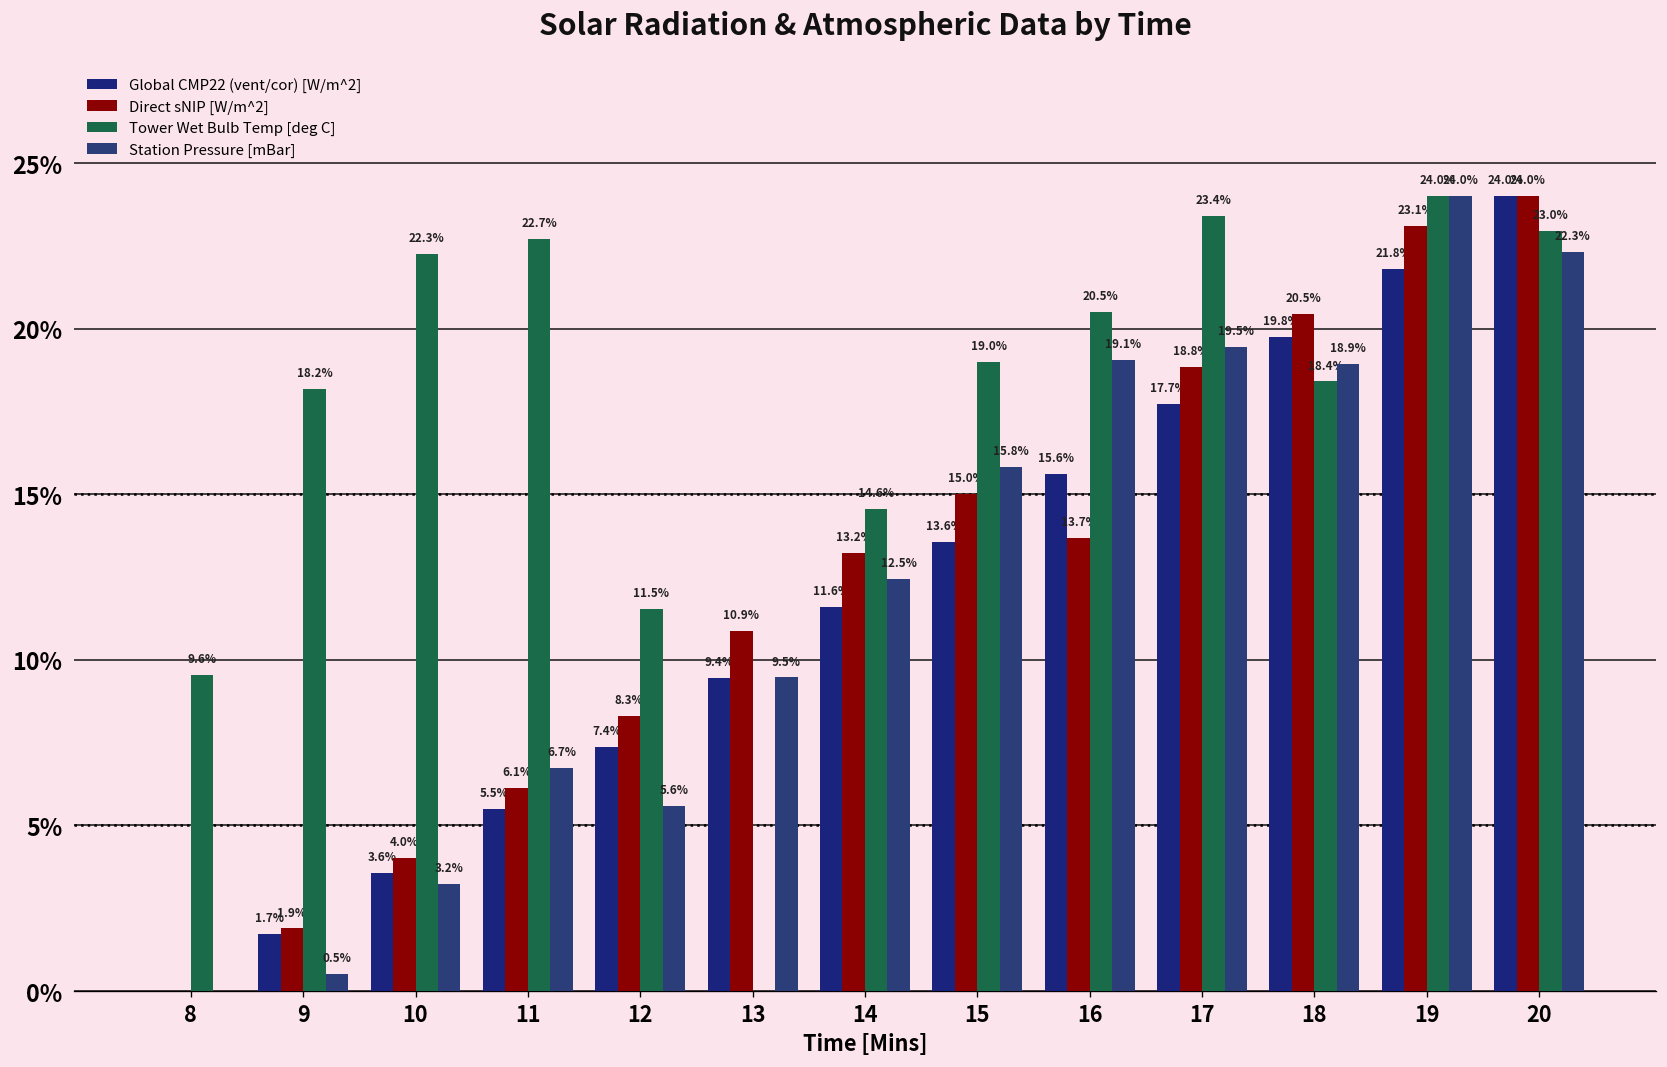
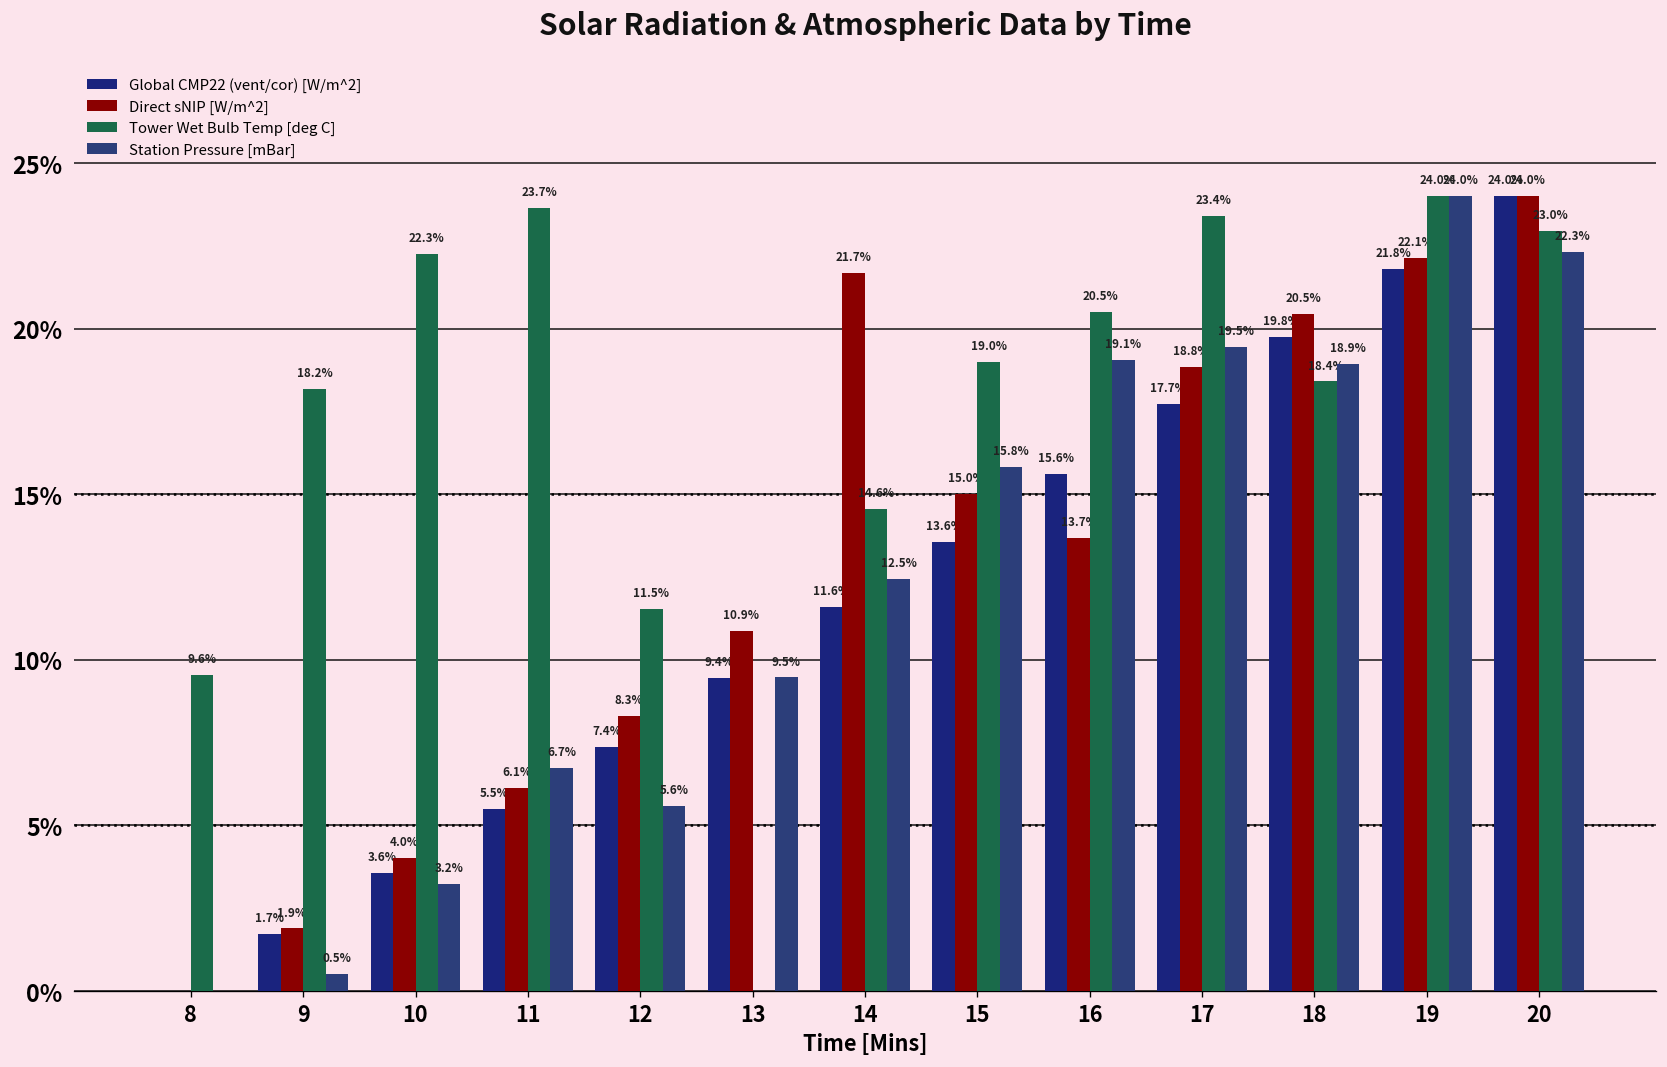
  {
    "Direct sNIP [W/m^2]": {
      "9": "1.9%",
      "10": "4.0%",
      "11": "6.1%",
      "12": "8.3%",
      "13": "10.9%",
-     "14": "13.2%",
+     "14": "21.7%",
      "15": "15.0%",
      "16": "13.7%",
      "17": "18.8%",
      "18": "20.5%",
-     "19": "23.1%"
+     "19": "22.1%"
    },
    "Tower Wet Bulb Temp [deg C]": {
      "8": "9.6%",
      "9": "18.2%",
      "10": "22.3%",
-     "11": "22.7%",
+     "11": "23.7%",
      "12": "11.5%",
      "14": "14.6%",
      "15": "19.0%",
      "16": "20.5%",
      "17": "23.4%",
      "18": "18.4%",
      "20": "23.0%"
    }
  }
